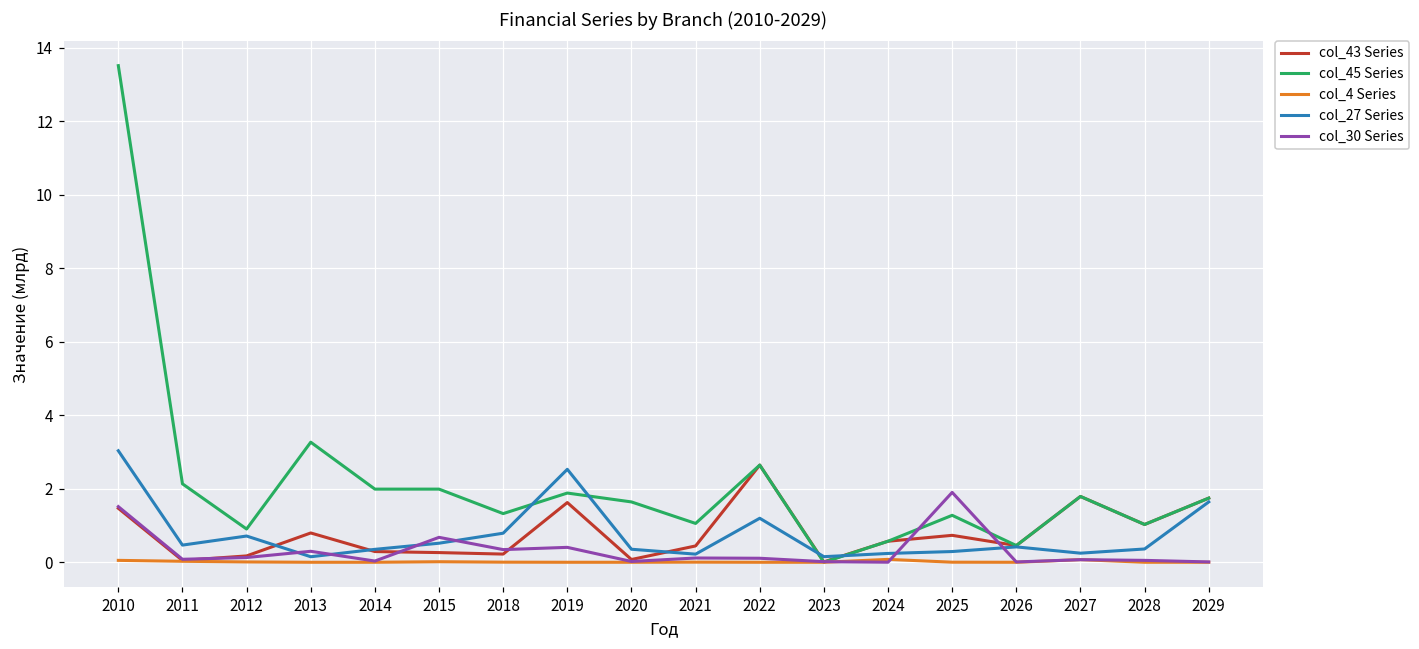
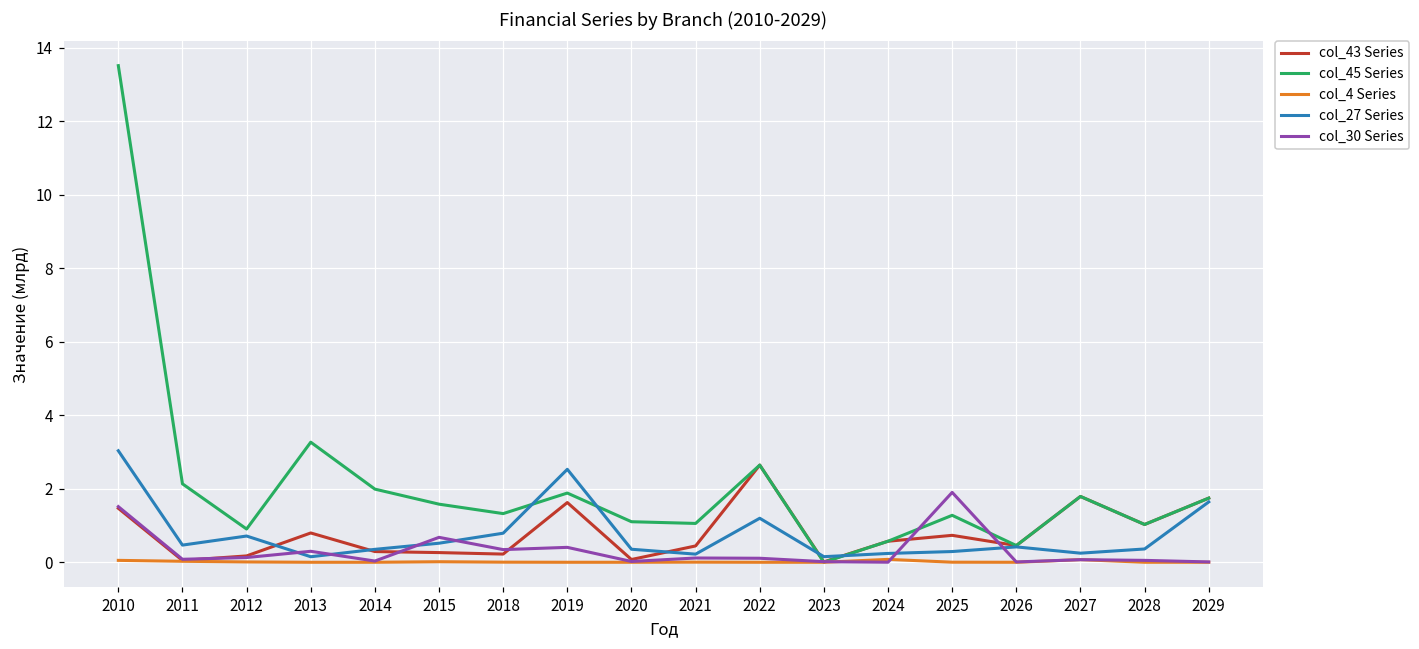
  {
    "col_43 Series": {
      "2013": 0.8,
      "2015": 0.3,
      "2018": 0.2,
      "2019": 1.6,
      "2021": 0.4,
      "2025": 0.7
    },
    "col_45 Series": {
      "2010": 13.5,
      "2011": 2.1,
      "2012": 0.9,
      "2013": 3.3,
      "2014": 2.0,
-     "2015": 2.0,
+     "2015": 1.6,
      "2018": 1.3,
      "2019": 1.9,
-     "2020": 1.6,
+     "2020": 1.1,
      "2021": 1.1,
      "2025": 1.3
    },
    "col_4 Series": {
      "2010": 0.1,
      "2012": 0.0,
      "2013": 0.0,
      "2015": 0.0,
      "2018": 0.0,
      "2019": 0.0,
      "2021": 0.0,
      "2022": 0.0,
      "2024": 0.1,
      "2025": 0.0
    },
    "col_27 Series": {
      "2010": 3.0,
      "2011": 0.5,
      "2012": 0.7,
      "2013": 0.2,
      "2015": 0.5,
      "2018": 0.8,
      "2019": 2.5,
      "2020": 0.4,
      "2021": 0.2,
      "2022": 1.2,
      "2023": 0.2,
      "2024": 0.2,
      "2025": 0.3,
      "2027": 0.2,
      "2028": 0.4,
      "2029": 1.6
    },
    "col_30 Series": {
      "2013": 0.3,
      "2015": 0.7,
      "2018": 0.3,
      "2019": 0.4,
      "2021": 0.1,
      "2022": 0.1,
      "2024": 0.0,
      "2025": 1.9
    }
  }
